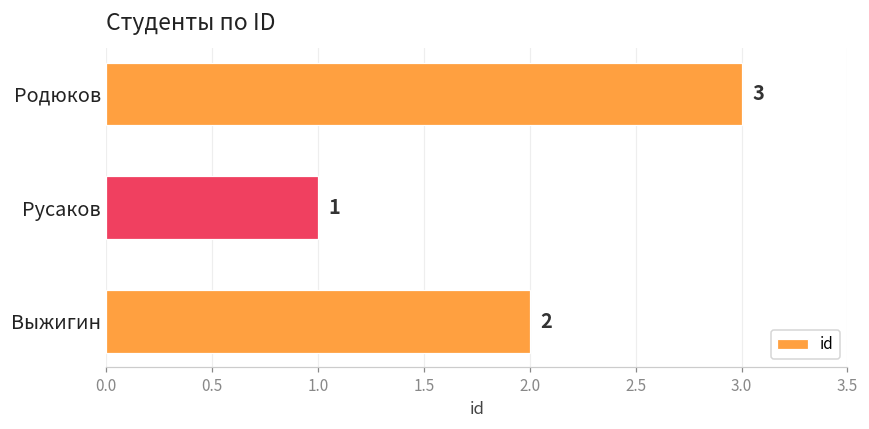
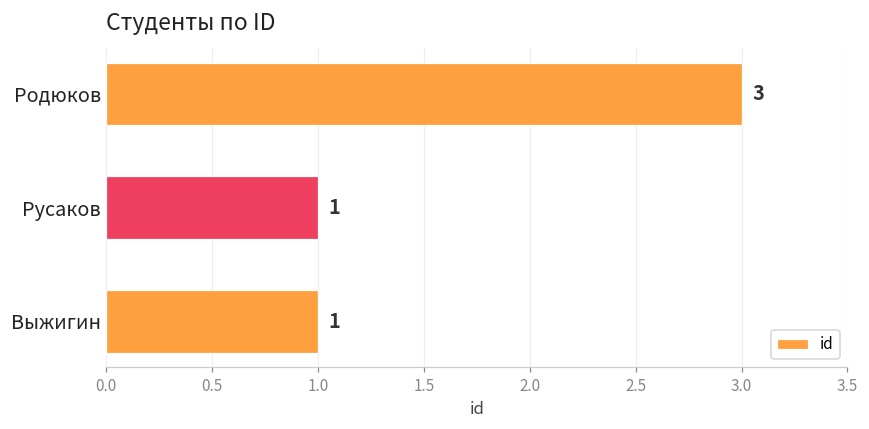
  {
    "Родюков": 3,
    "Русаков": 1,
-   "Выжигин": 2
+   "Выжигин": 1
  }
